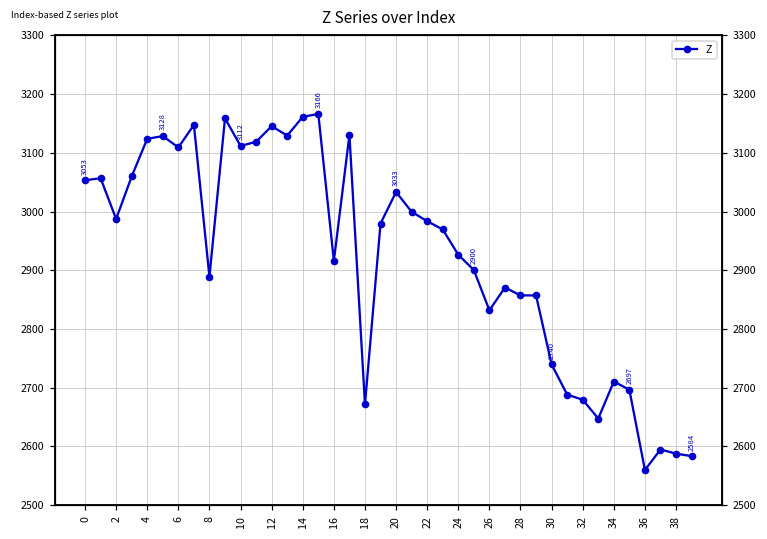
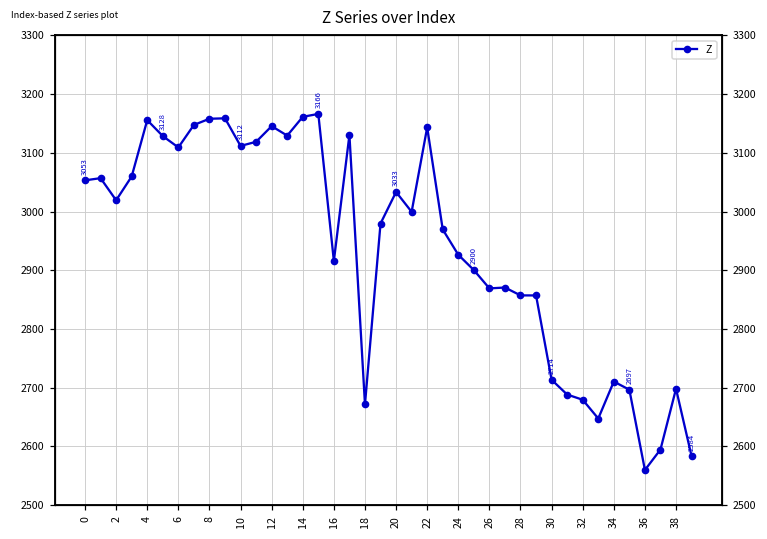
  {
    "0": 3053,
-   "2": 2990,
-   "4": 3120,
-   "8": 2890,
+   "2": 3020,
+   "4": 3160,
+   "8": 3160,
    "10": 3112,
    "20": 3033,
-   "22": 2980,
-   "26": 2830,
-   "30": 2740,
-   "38": 2590
+   "22": 3140,
+   "26": 2870,
+   "30": 2714,
+   "38": 2700
  }
